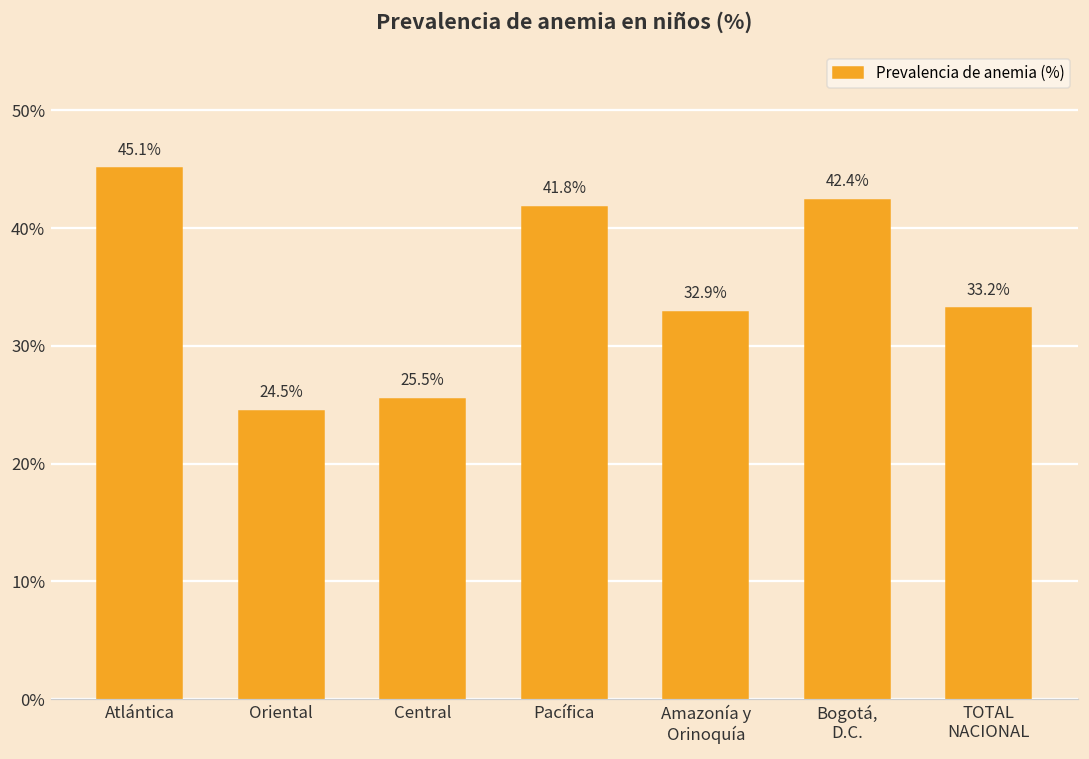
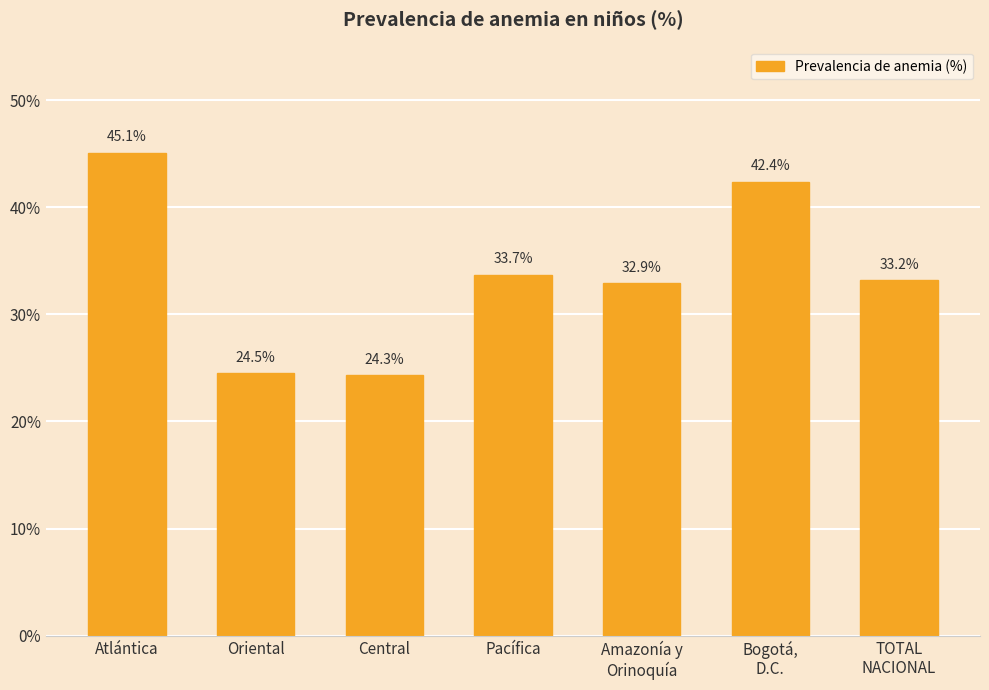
  {
    "Atlántica": "45.1%",
    "Oriental": "24.5%",
-   "Central": "25.5%",
-   "Pacífica": "41.8%",
+   "Central": "24.3%",
+   "Pacífica": "33.7%",
    "Amazonía y Orinoquía": "32.9%",
    "Bogotá, D.C.": "42.4%",
    "TOTAL NACIONAL": "33.2%"
  }
